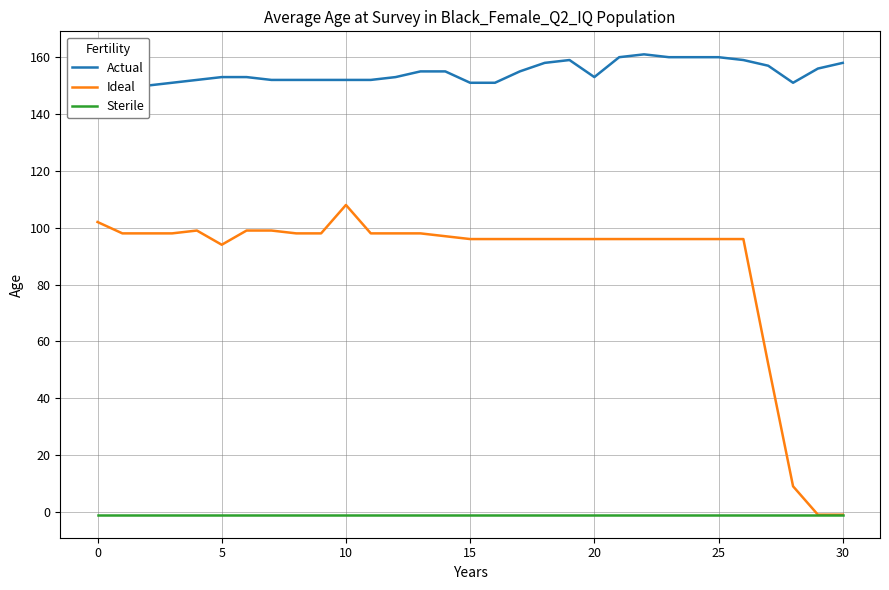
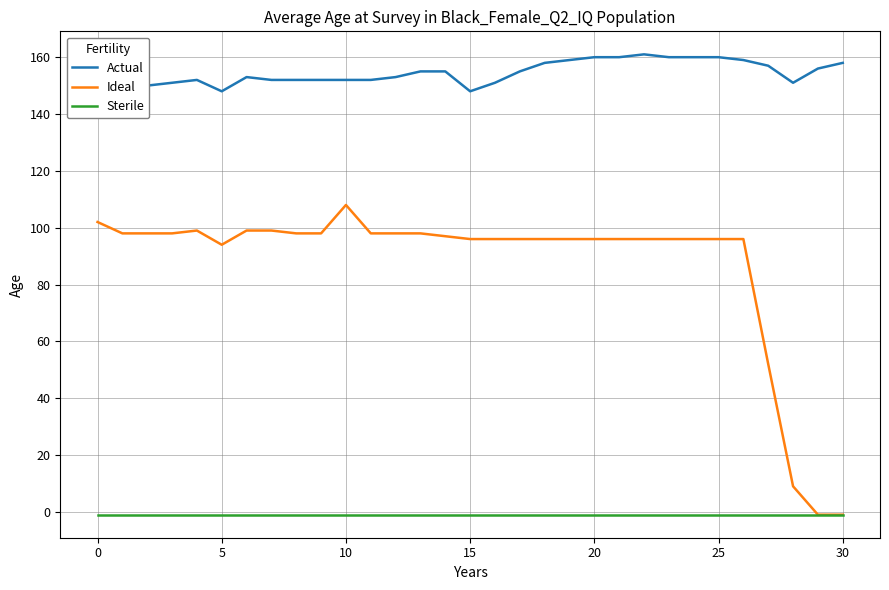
  {
    "Actual": {
-     "5": 153,
+     "5": 148,
      "10": 152,
-     "15": 151,
-     "20": 153,
+     "15": 148,
+     "20": 160,
      "25": 160,
      "30": 158
    },
    "Ideal": {
      "0": 102,
      "5": 94,
      "10": 108,
      "15": 96,
      "20": 96,
      "25": 96
    },
    "Sterile": {
      "0": -1,
      "5": -1,
      "10": -1,
      "15": -1,
      "20": -1,
      "25": -1
    }
  }
